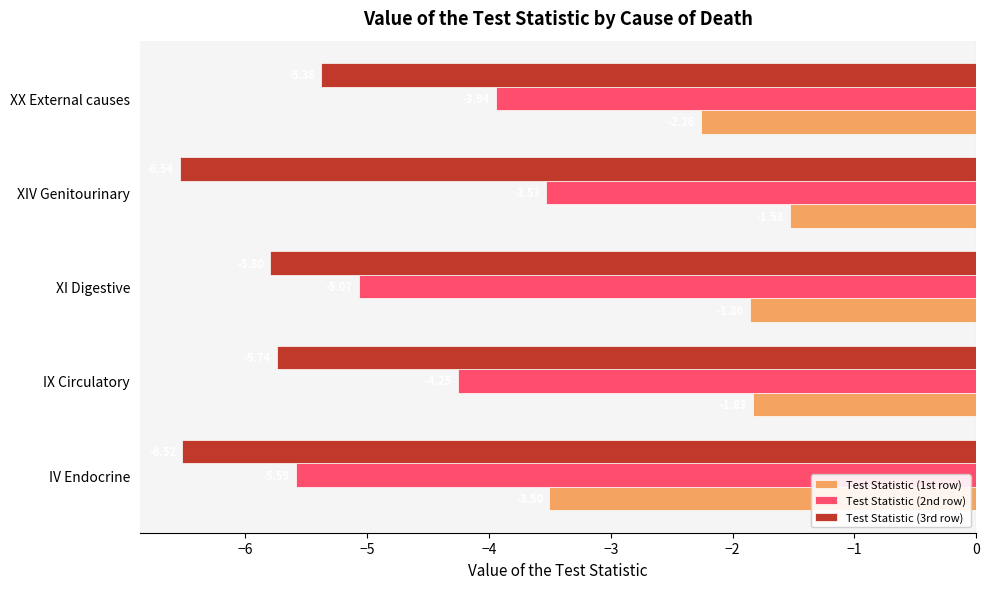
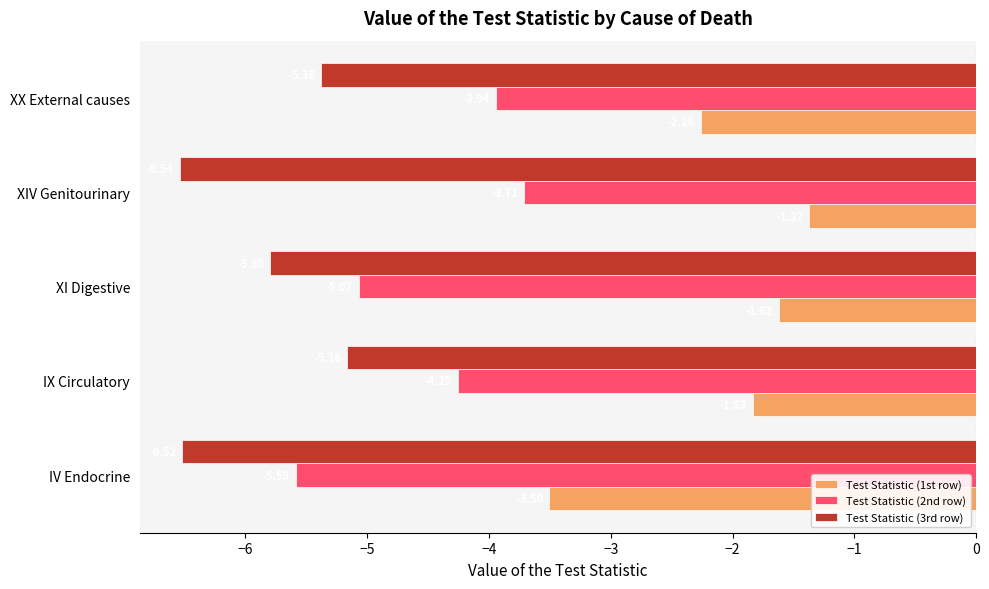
  {
    "Test Statistic (1st row)": {
      "XX External causes": -2.26,
-     "XIV Genitourinary": -1.53,
-     "XI Digestive": -1.86,
+     "XIV Genitourinary": -1.37,
+     "XI Digestive": -1.62,
      "IX Circulatory": -1.83,
      "IV Endocrine": -3.50
    },
    "Test Statistic (2nd row)": {
      "XX External causes": -3.94,
-     "XIV Genitourinary": -3.53,
+     "XIV Genitourinary": -3.71,
      "XI Digestive": -5.07,
      "IX Circulatory": -4.25,
      "IV Endocrine": -5.59
    },
    "Test Statistic (3rd row)": {
      "XX External causes": -5.38,
      "XIV Genitourinary": -6.54,
      "XI Digestive": -5.80,
-     "IX Circulatory": -5.74,
+     "IX Circulatory": -5.16,
      "IV Endocrine": -6.52
    }
  }
